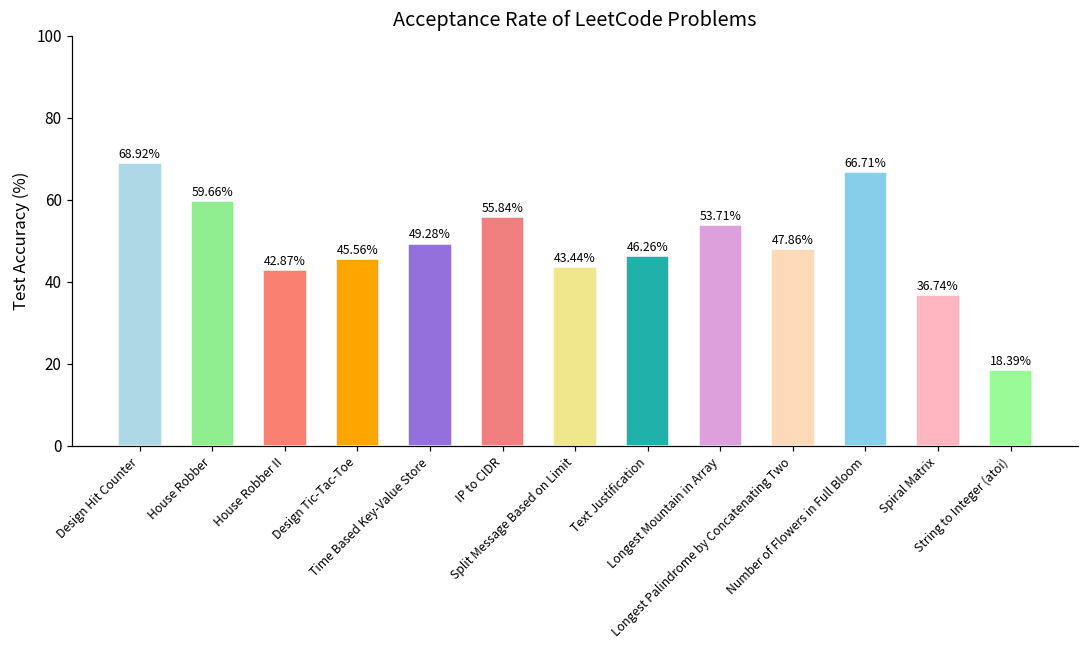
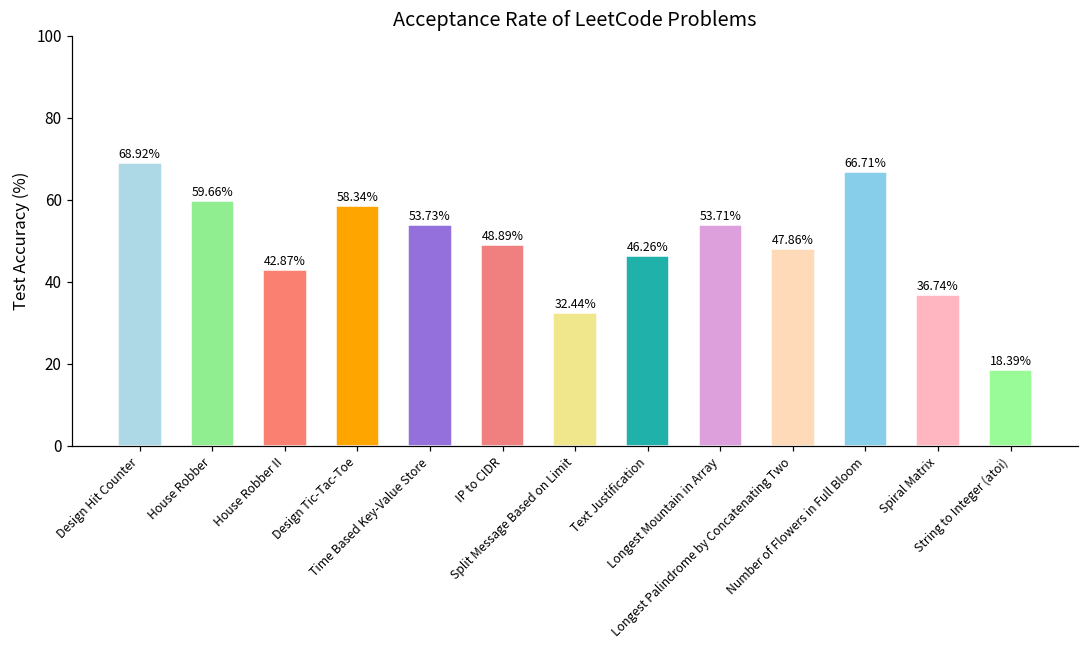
  {
    "Design Hit Counter": "68.92%",
    "House Robber": "59.66%",
    "House Robber II": "42.87%",
-   "Design Tic-Tac-Toe": "45.56%",
-   "Time Based Key-Value Store": "49.28%",
-   "IP to CIDR": "55.84%",
-   "Split Message Based on Limit": "43.44%",
+   "Design Tic-Tac-Toe": "58.34%",
+   "Time Based Key-Value Store": "53.73%",
+   "IP to CIDR": "48.89%",
+   "Split Message Based on Limit": "32.44%",
    "Text Justification": "46.26%",
    "Longest Mountain in Array": "53.71%",
    "Longest Palindrome by Concatenating Two": "47.86%",
    "Number of Flowers in Full Bloom": "66.71%",
    "Spiral Matrix": "36.74%",
    "String to Integer (atoi)": "18.39%"
  }
